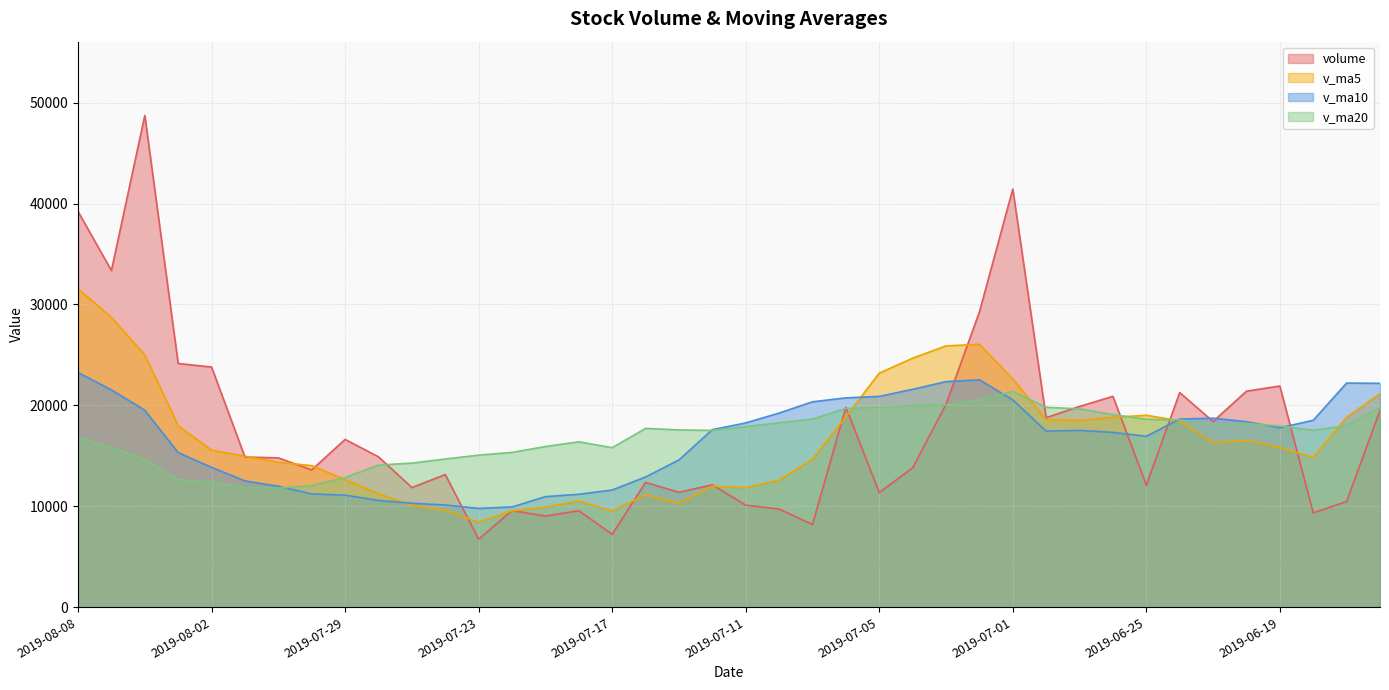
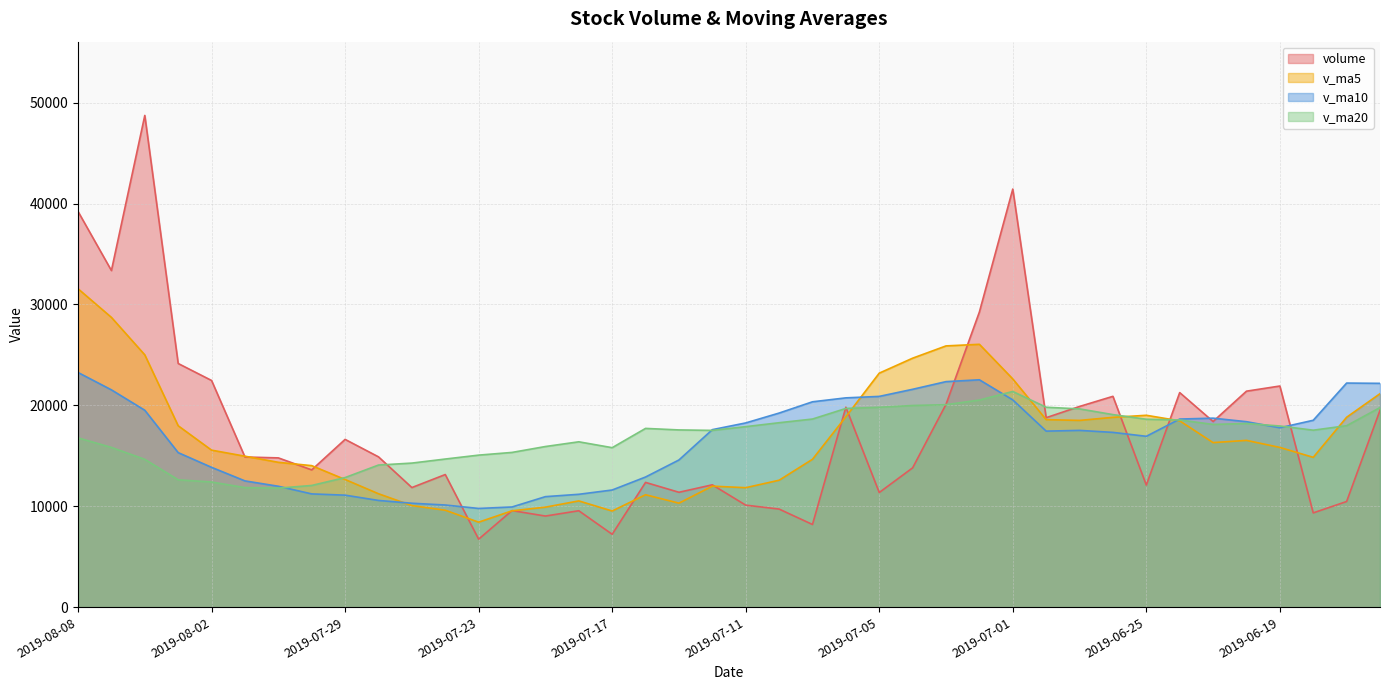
  {
    "volume": {
      "2019-08-08": 39200,
-     "2019-08-02": 23800,
+     "2019-08-02": 22500,
      "2019-07-29": 16600,
      "2019-07-23": 6700,
      "2019-07-17": 7200,
      "2019-07-11": 10100,
      "2019-07-05": 11400,
      "2019-07-01": 41400,
      "2019-06-25": 12100,
      "2019-06-19": 21900
    },
    "v_ma5": {
      "2019-08-08": 31600,
      "2019-08-02": 15600,
      "2019-07-23": 8400,
      "2019-07-17": 9500,
      "2019-07-11": 11800,
      "2019-07-05": 23200,
      "2019-07-01": 22600,
      "2019-06-25": 19000,
      "2019-06-19": 15800
    },
    "v_ma10": {
      "2019-08-08": 23300,
      "2019-08-02": 13900,
      "2019-07-29": 11100,
      "2019-07-23": 9800,
      "2019-07-17": 11600,
      "2019-07-11": 18300,
      "2019-07-05": 20900,
      "2019-07-01": 20500,
      "2019-06-25": 16900
    },
    "v_ma20": {
      "2019-08-08": 16800,
      "2019-08-02": 12400,
      "2019-07-23": 15100,
      "2019-07-17": 15800,
      "2019-07-11": 17900,
      "2019-07-05": 19800,
      "2019-07-01": 21400,
      "2019-06-25": 18600
    }
  }
